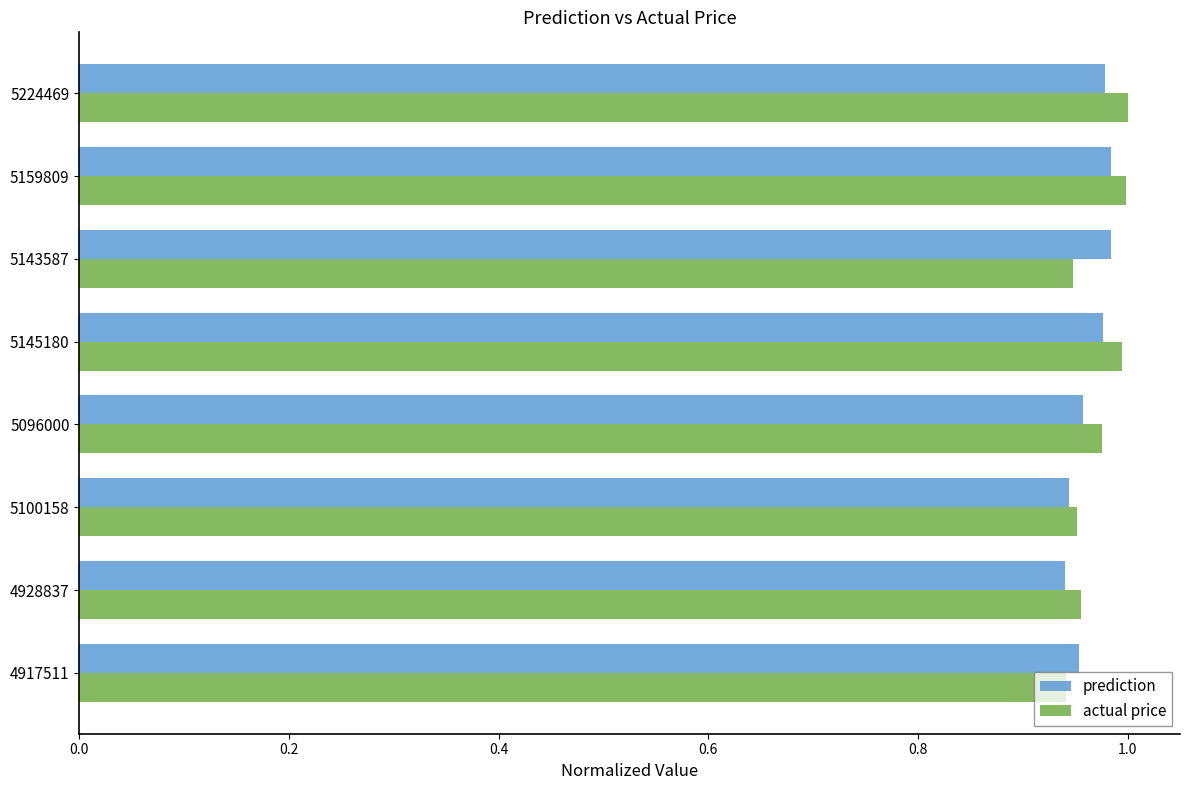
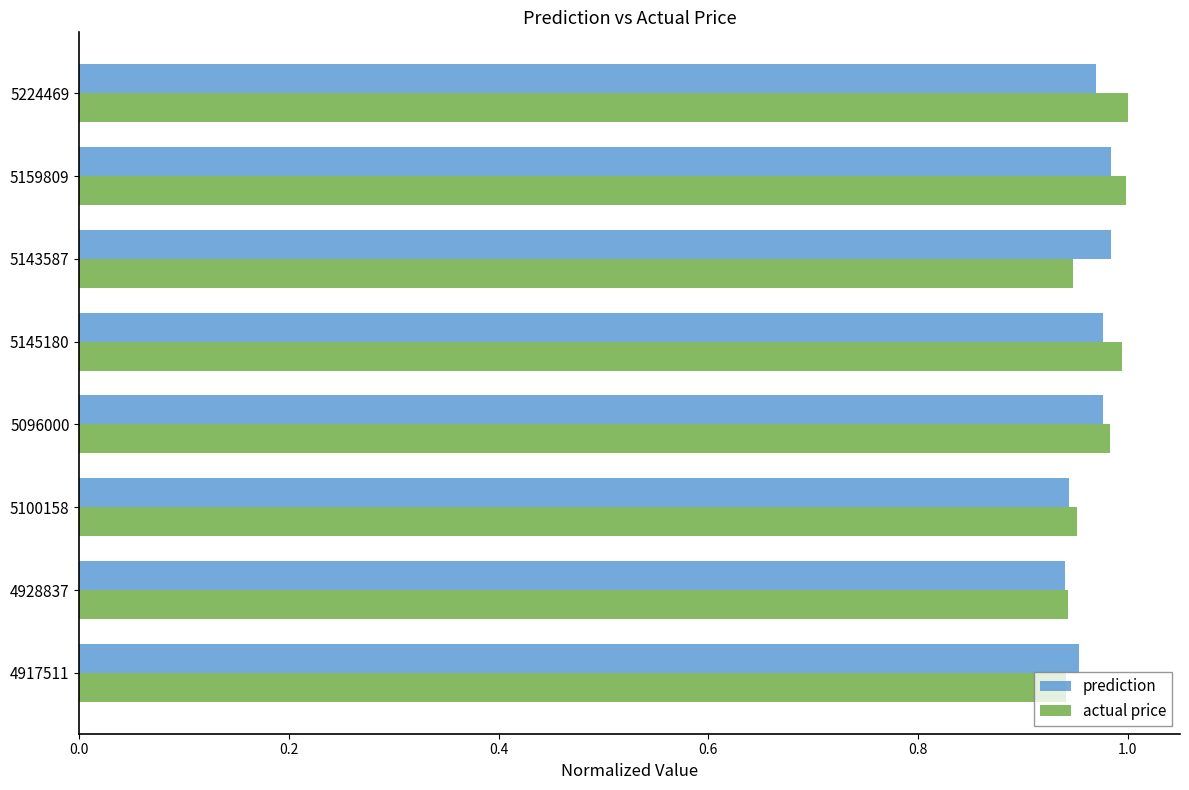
  {
    "prediction": {
-     "5224469": 0.979,
+     "5224469": 0.970,
      "5159809": 0.984,
      "5143587": 0.984,
      "5145180": 0.976,
-     "5096000": 0.958,
+     "5096000": 0.977,
      "5100158": 0.944,
      "4928837": 0.941,
      "4917511": 0.954
    },
    "actual price": {
      "5224469": 1.000,
      "5159809": 0.998,
      "5143587": 0.948,
      "5145180": 0.995,
-     "5096000": 0.975,
+     "5096000": 0.983,
      "5100158": 0.952,
-     "4928837": 0.956
+     "4928837": 0.943
    }
  }
